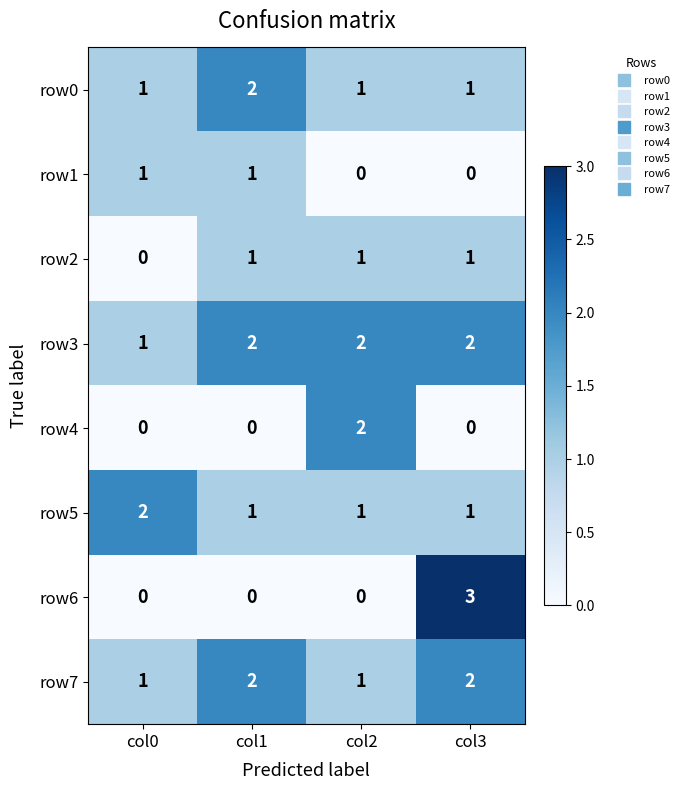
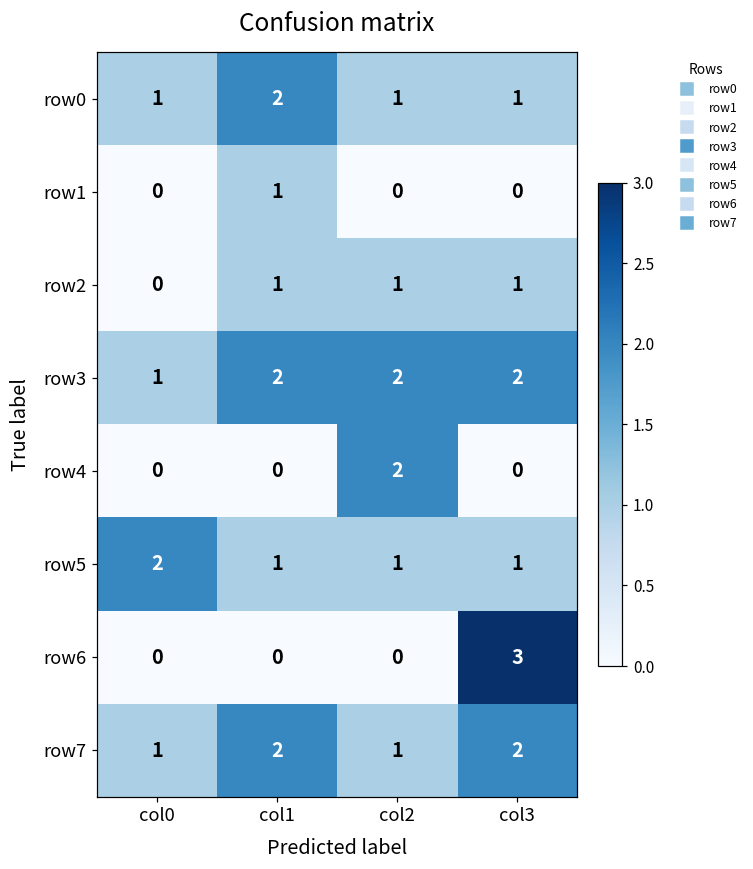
  {
    "row0": {
      "col0": 1,
      "col1": 2,
      "col2": 1,
      "col3": 1
    },
    "row1": {
-     "col0": 1,
+     "col0": 0,
      "col1": 1,
      "col2": 0,
      "col3": 0
    },
    "row2": {
      "col0": 0,
      "col1": 1,
      "col2": 1,
      "col3": 1
    },
    "row3": {
      "col0": 1,
      "col1": 2,
      "col2": 2,
      "col3": 2
    },
    "row4": {
      "col0": 0,
      "col1": 0,
      "col2": 2,
      "col3": 0
    },
    "row5": {
      "col0": 2,
      "col1": 1,
      "col2": 1,
      "col3": 1
    },
    "row6": {
      "col0": 0,
      "col1": 0,
      "col2": 0,
      "col3": 3
    },
    "row7": {
      "col0": 1,
      "col1": 2,
      "col2": 1,
      "col3": 2
    }
  }
